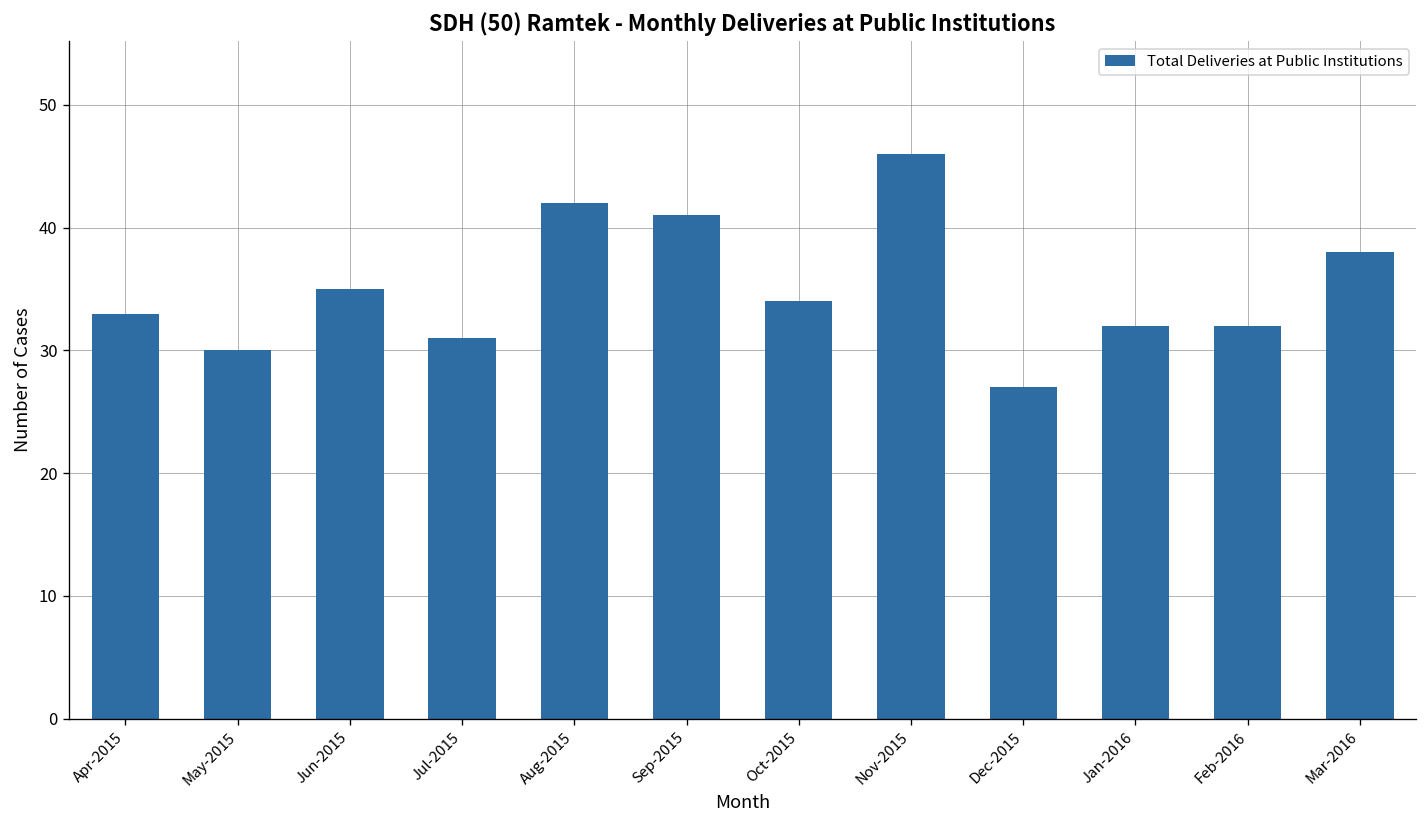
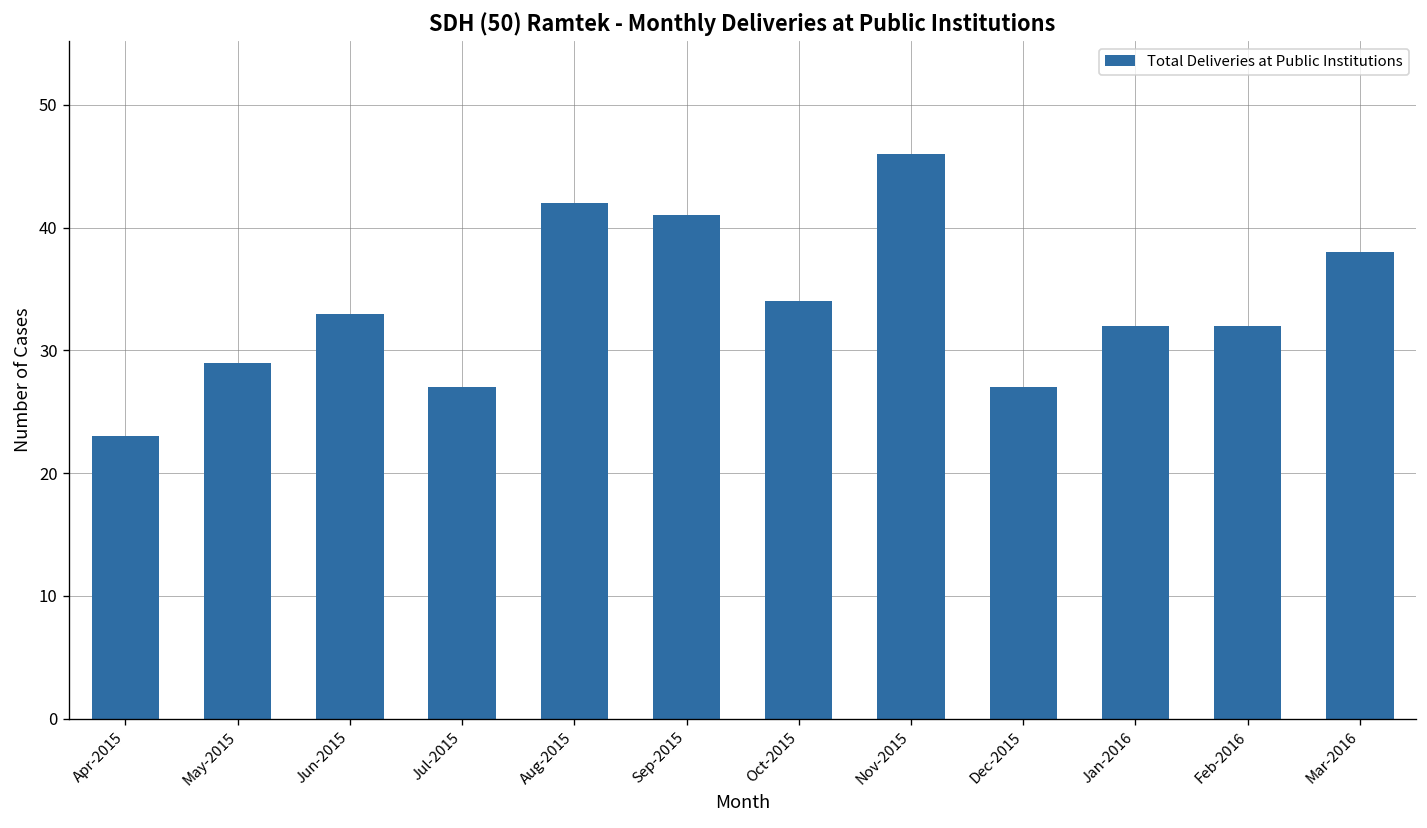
  {
-   "Apr-2015": 33,
-   "May-2015": 30,
-   "Jun-2015": 35,
-   "Jul-2015": 31,
+   "Apr-2015": 23,
+   "May-2015": 29,
+   "Jun-2015": 33,
+   "Jul-2015": 27,
    "Aug-2015": 42,
    "Sep-2015": 41,
    "Oct-2015": 34,
    "Nov-2015": 46,
    "Dec-2015": 27,
    "Jan-2016": 32,
    "Feb-2016": 32,
    "Mar-2016": 38
  }
